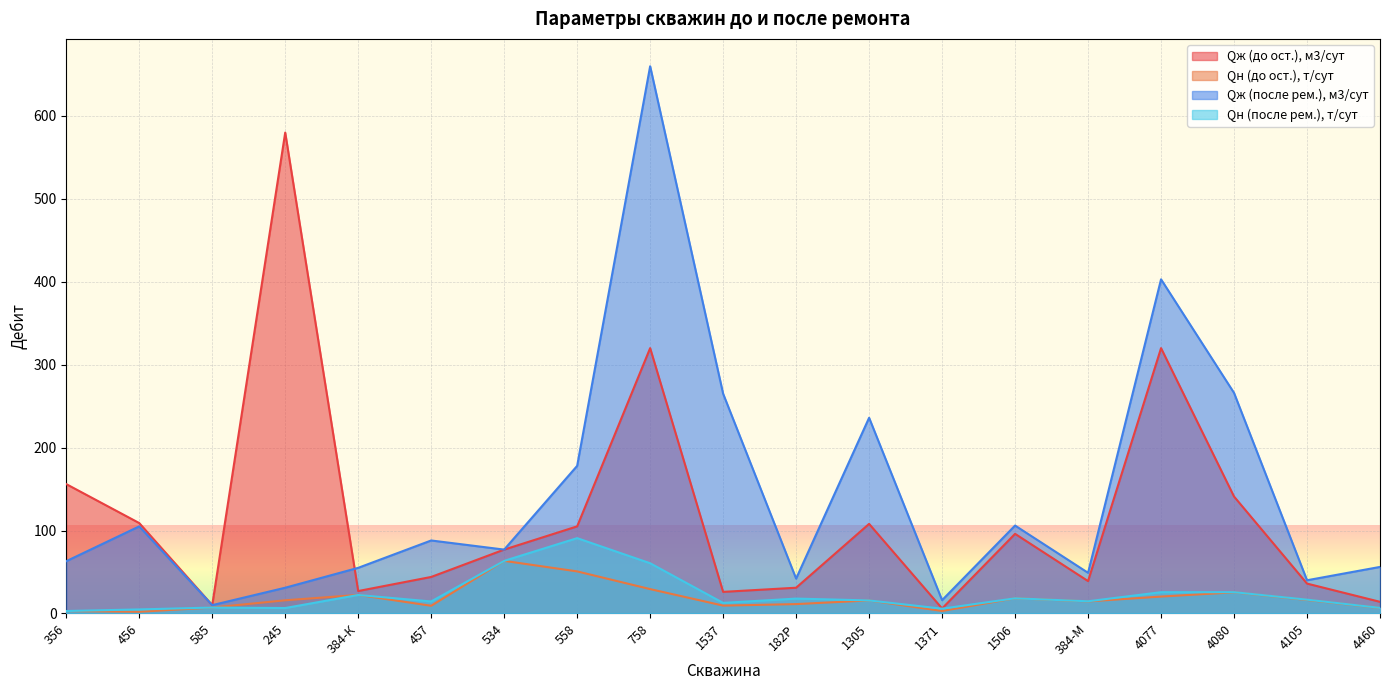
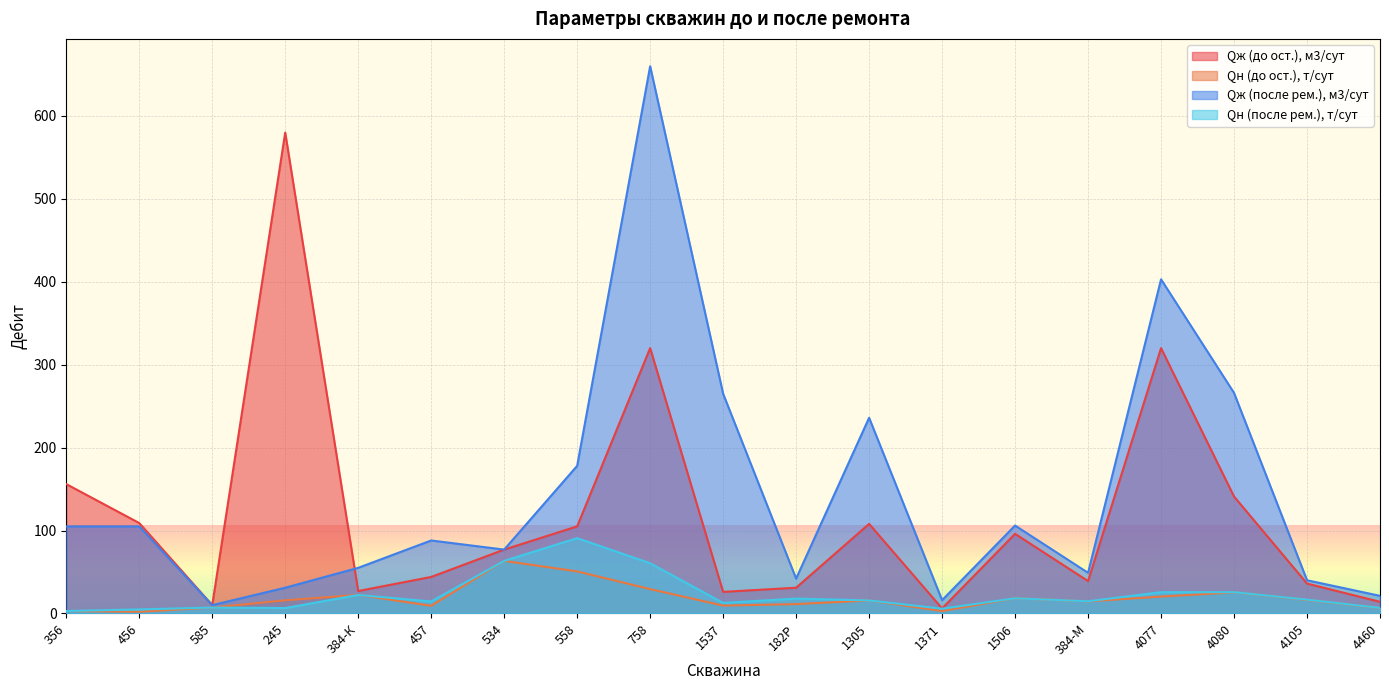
  {
    "Qж (после рем.), м3/сут": {
-     "356": 60,
+     "356": 110,
      "456": 110,
      "245": 30,
      "384-К": 60,
      "457": 90,
      "558": 180,
      "758": 660,
      "1537": 270,
      "182Р": 40,
      "1305": 240,
      "1371": 20,
      "1506": 110,
      "384-М": 50,
      "4077": 400,
      "4080": 270,
      "4105": 40,
-     "4460": 60
+     "4460": 20
    },
    "Qн (после рем.), т/сут": {
      "245": 10,
      "457": 10,
      "558": 90,
      "758": 60,
      "1537": 10,
      "182Р": 20,
      "4077": 30
    }
  }
